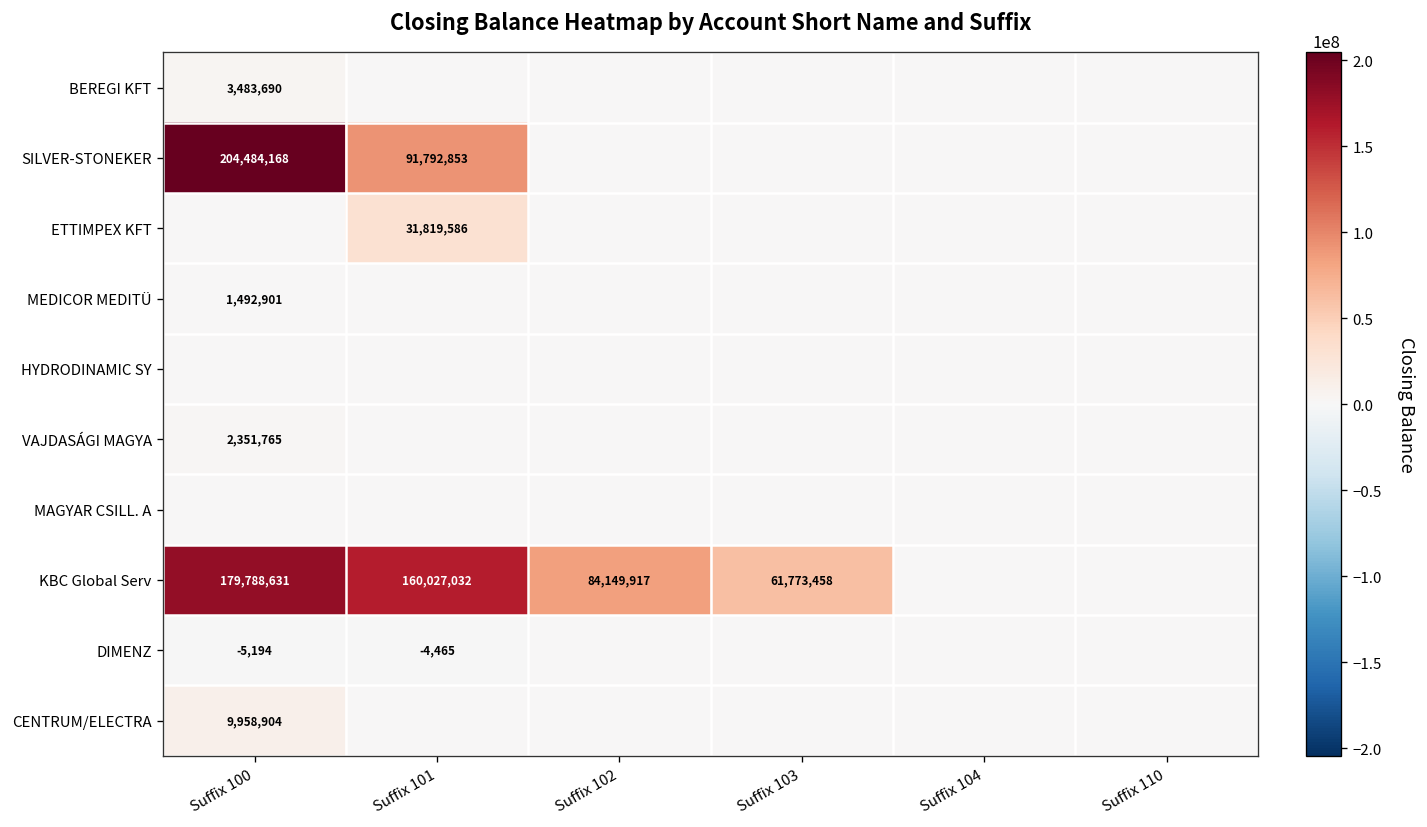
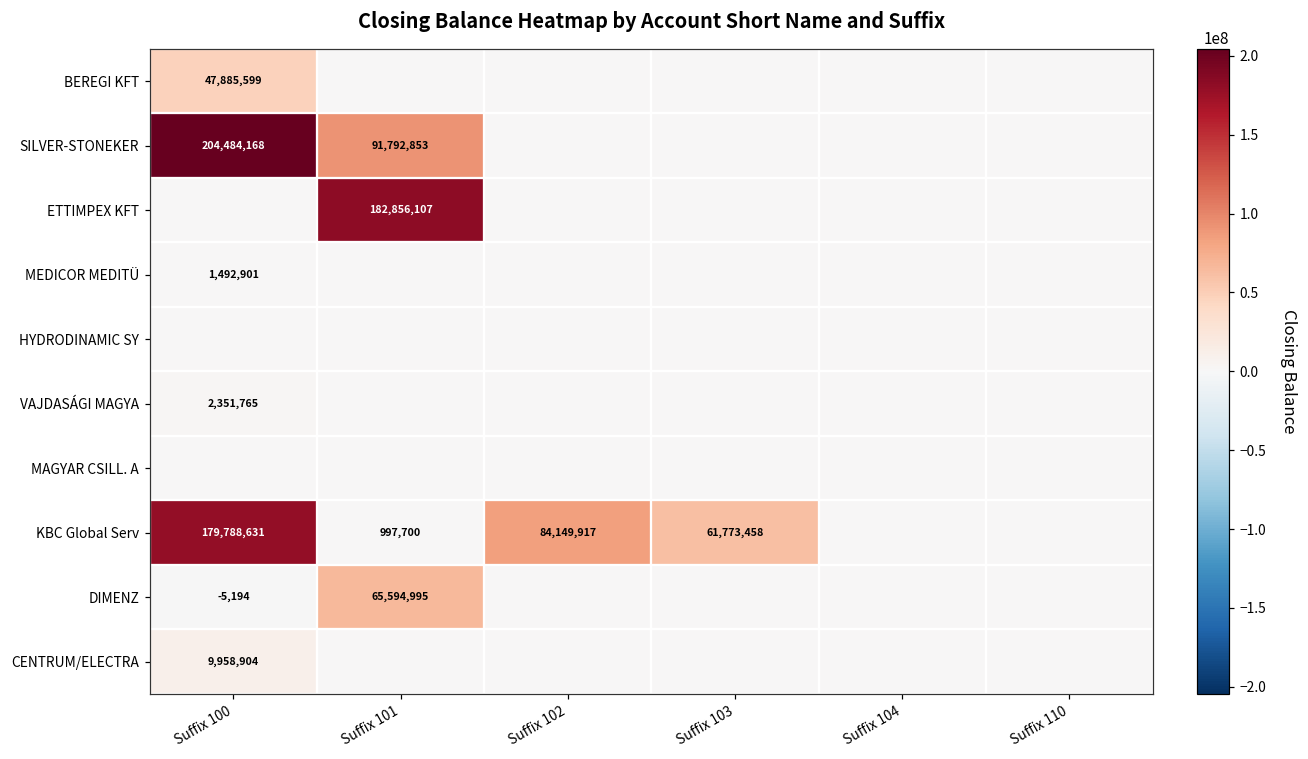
  {
    "BEREGI KFT": {
-     "Suffix 100": "3,483,690"
+     "Suffix 100": "47,885,599"
    },
    "SILVER-STONEKER": {
      "Suffix 100": "204,484,168",
      "Suffix 101": "91,792,853"
    },
    "ETTIMPEX KFT": {
-     "Suffix 101": "31,819,586"
+     "Suffix 101": "182,856,107"
    },
    "MEDICOR MEDITÜ": {
      "Suffix 100": "1,492,901"
    },
    "VAJDASÁGI MAGYA": {
      "Suffix 100": "2,351,765"
    },
    "KBC Global Serv": {
      "Suffix 100": "179,788,631",
-     "Suffix 101": "160,027,032",
+     "Suffix 101": "997,700",
      "Suffix 102": "84,149,917",
      "Suffix 103": "61,773,458"
    },
    "DIMENZ": {
      "Suffix 100": "-5,194",
-     "Suffix 101": "-4,465"
+     "Suffix 101": "65,594,995"
    },
    "CENTRUM/ELECTRA": {
      "Suffix 100": "9,958,904"
    }
  }
